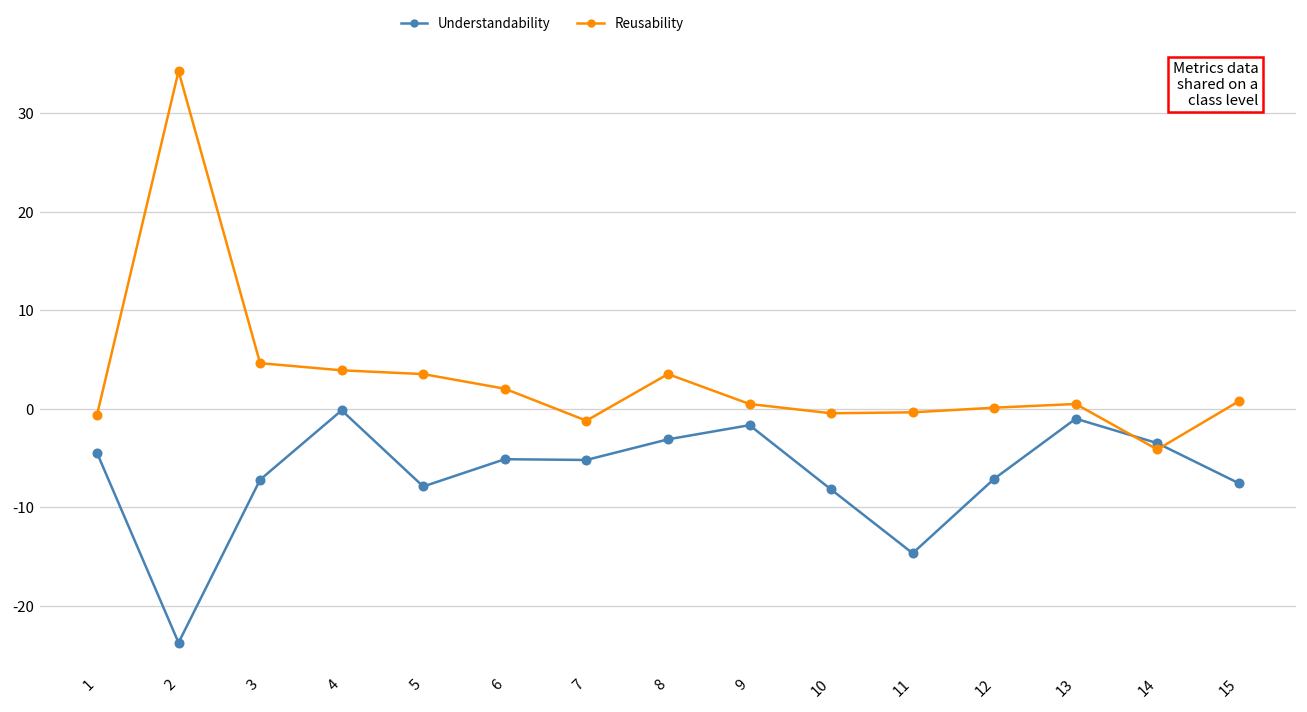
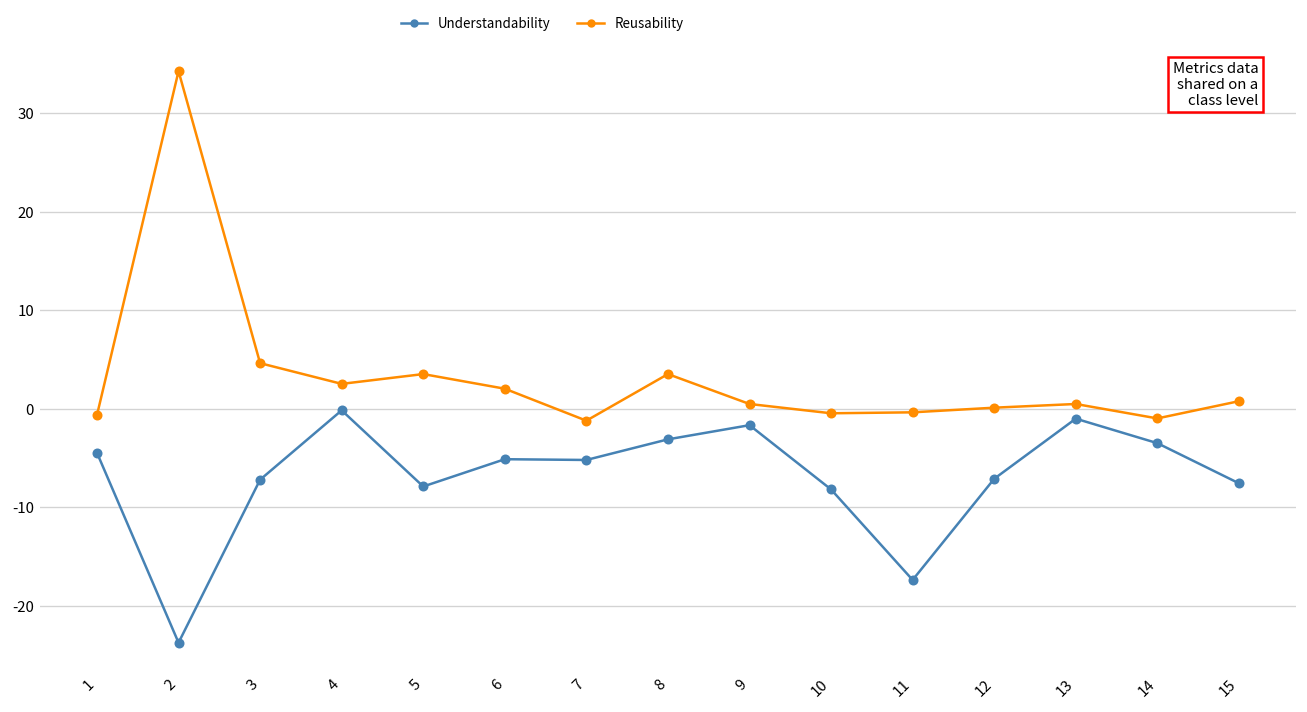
  {
    "Understandability": {
      "1": -4,
      "2": -24,
      "3": -7,
      "4": 0,
      "5": -8,
      "6": -5,
      "7": -5,
      "8": -3,
      "9": -2,
      "10": -8,
-     "11": -15,
+     "11": -17,
      "12": -7,
      "13": -1,
      "14": -3,
      "15": -8
    },
    "Reusability": {
      "1": -1,
      "2": 34,
      "3": 5,
-     "4": 4,
+     "4": 3,
      "5": 4,
      "6": 2,
      "7": -1,
      "8": 4,
      "9": 1,
      "10": 0,
      "11": 0,
      "12": 0,
      "13": 1,
-     "14": -4,
+     "14": -1,
      "15": 1
    }
  }
